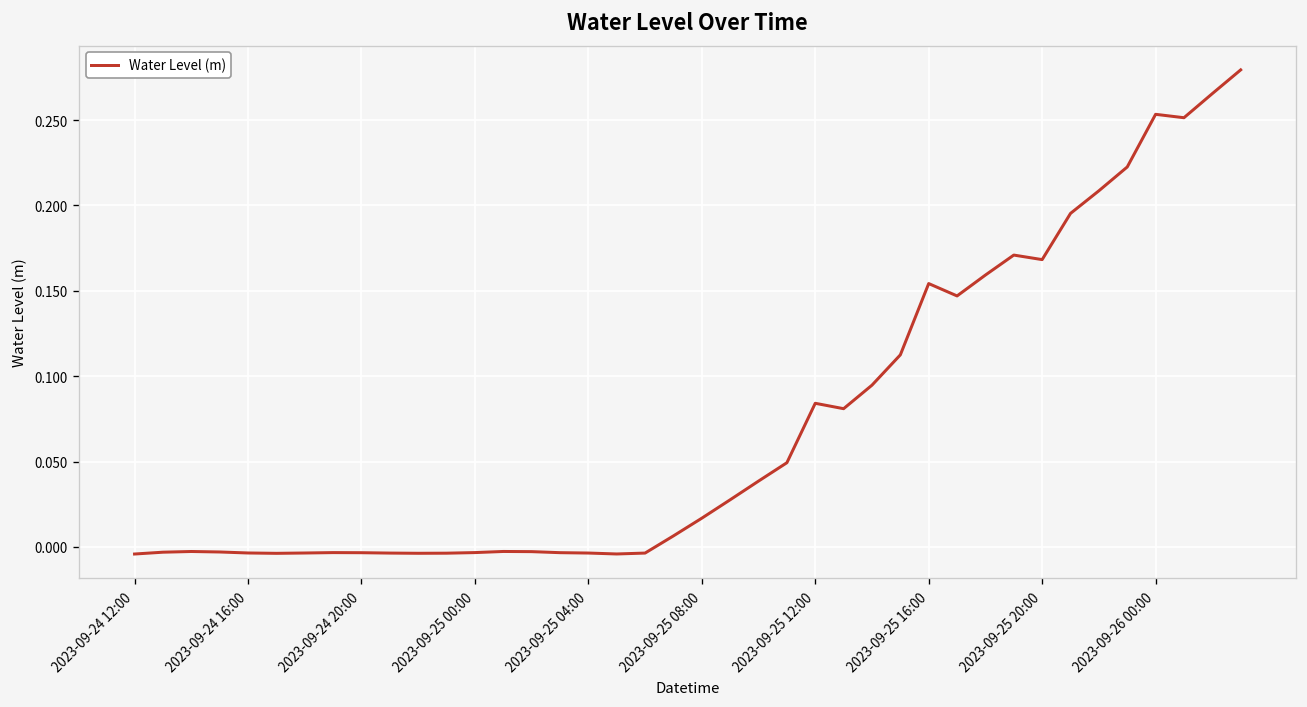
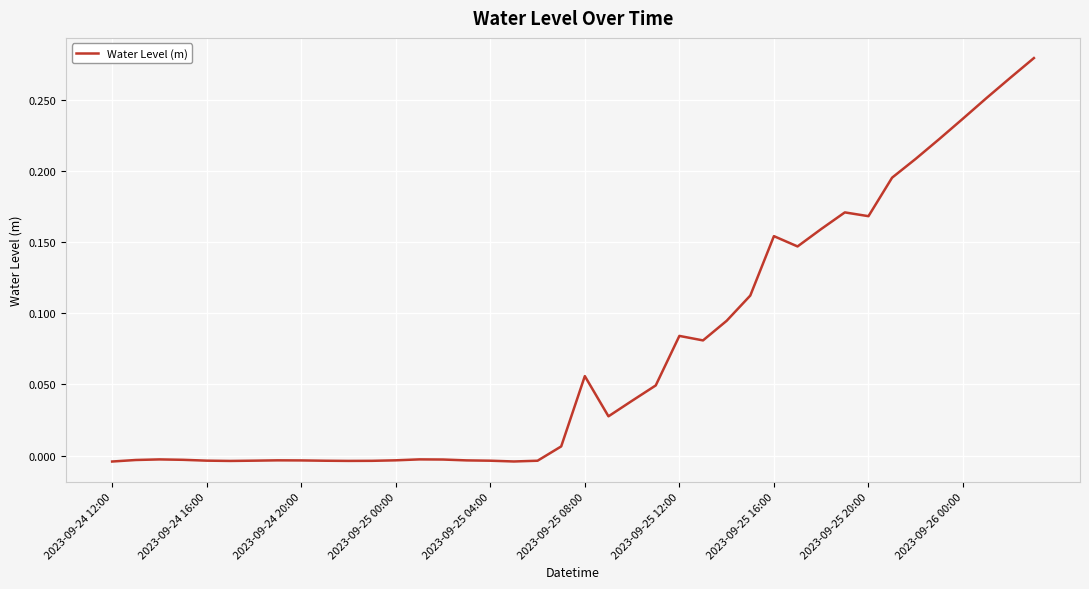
  {
    "2023-09-24 12:00": -0.004,
    "2023-09-24 16:00": -0.004,
    "2023-09-24 20:00": -0.003,
    "2023-09-25 00:00": -0.003,
    "2023-09-25 04:00": -0.004,
-   "2023-09-25 08:00": 0.017,
+   "2023-09-25 08:00": 0.056,
    "2023-09-25 12:00": 0.084,
    "2023-09-25 16:00": 0.154,
    "2023-09-25 20:00": 0.168,
-   "2023-09-26 00:00": 0.253
+   "2023-09-26 00:00": 0.237
  }
